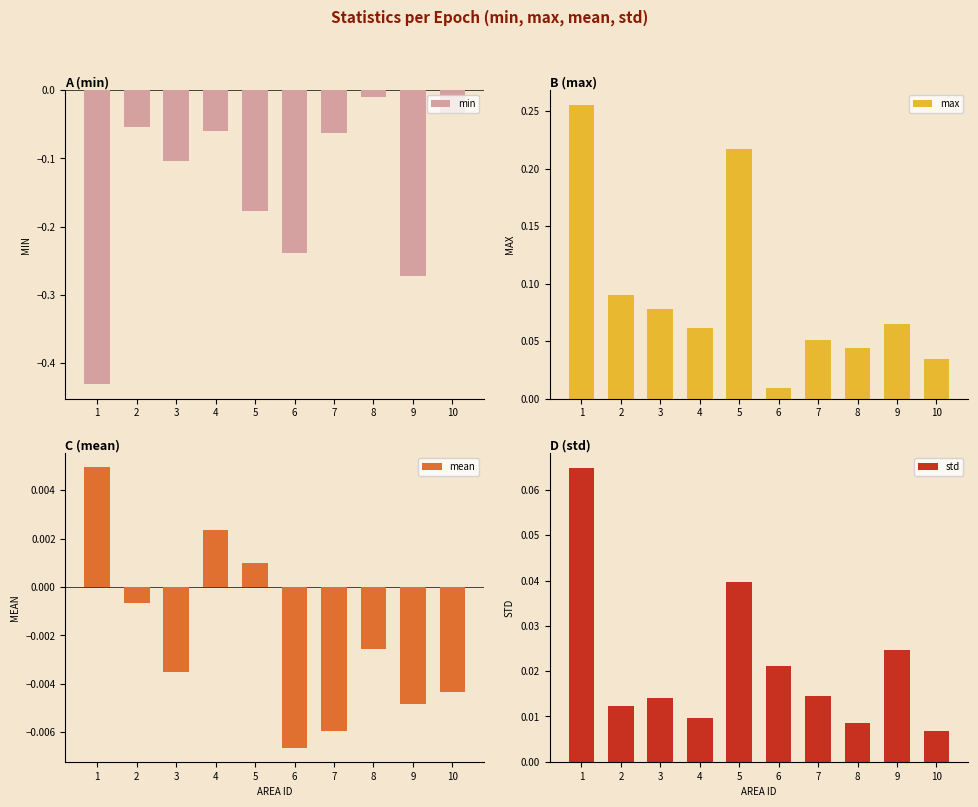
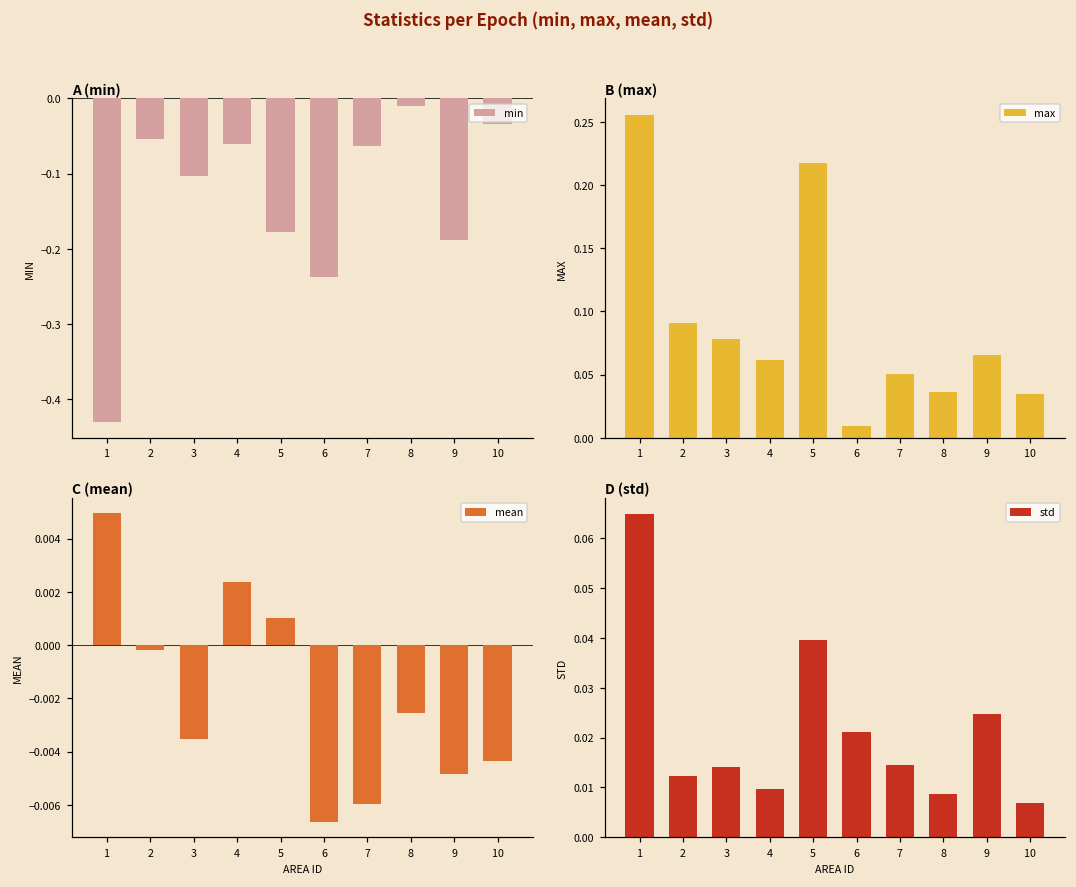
  {
    "A (min)": {
      "1": -0.43,
      "2": -0.05,
      "3": -0.10,
      "4": -0.06,
      "5": -0.18,
      "6": -0.24,
      "7": -0.06,
      "8": -0.01,
-     "9": -0.27,
+     "9": -0.19,
      "10": -0.03
    },
    "B (max)": {
      "1": 0.256,
      "2": 0.090,
      "3": 0.078,
      "4": 0.061,
      "5": 0.217,
      "6": 0.010,
      "7": 0.051,
-     "8": 0.044,
+     "8": 0.036,
      "9": 0.065,
      "10": 0.034
    },
    "C (mean)": {
      "1": 0.0049,
-     "2": -0.0006,
+     "2": -0.0002,
      "3": -0.0035,
      "4": 0.0024,
      "5": 0.0010,
      "6": -0.0066,
      "7": -0.0060,
      "8": -0.0026,
      "9": -0.0048,
      "10": -0.0043
    },
    "D (std)": {
      "1": 0.065,
      "2": 0.012,
      "3": 0.014,
      "4": 0.010,
      "5": 0.040,
      "6": 0.021,
      "7": 0.014,
      "8": 0.009,
      "9": 0.025,
      "10": 0.007
    }
  }
